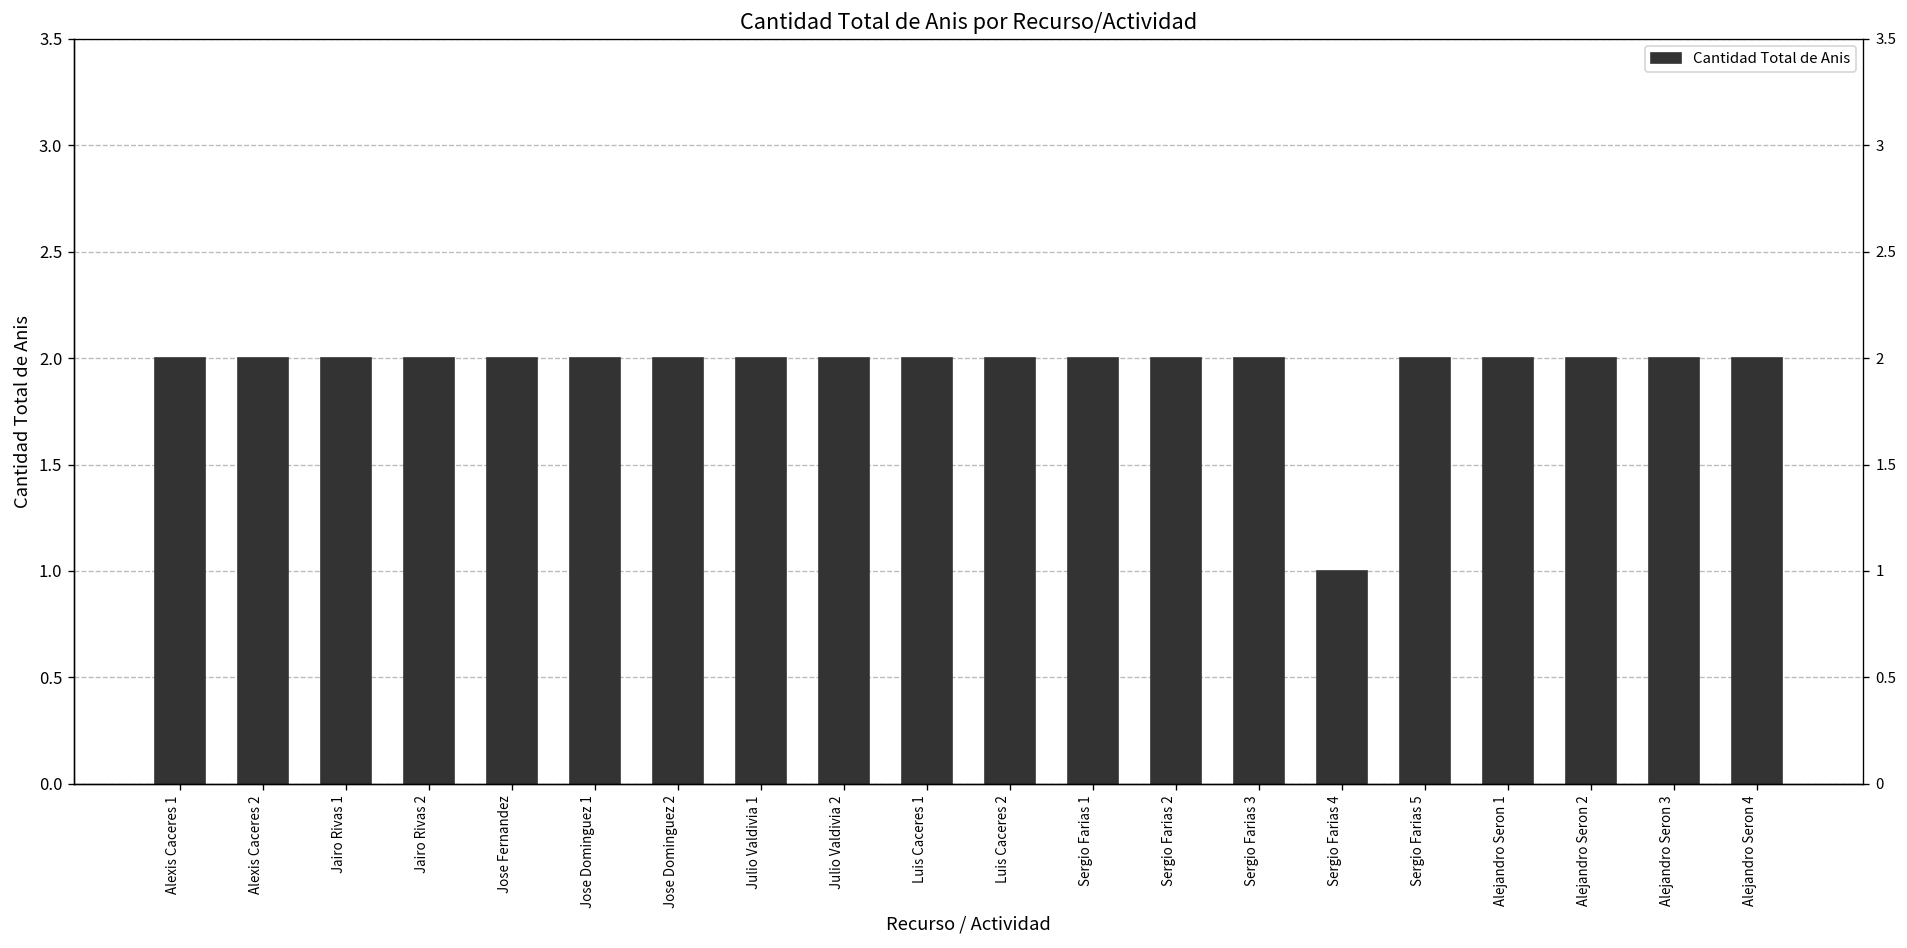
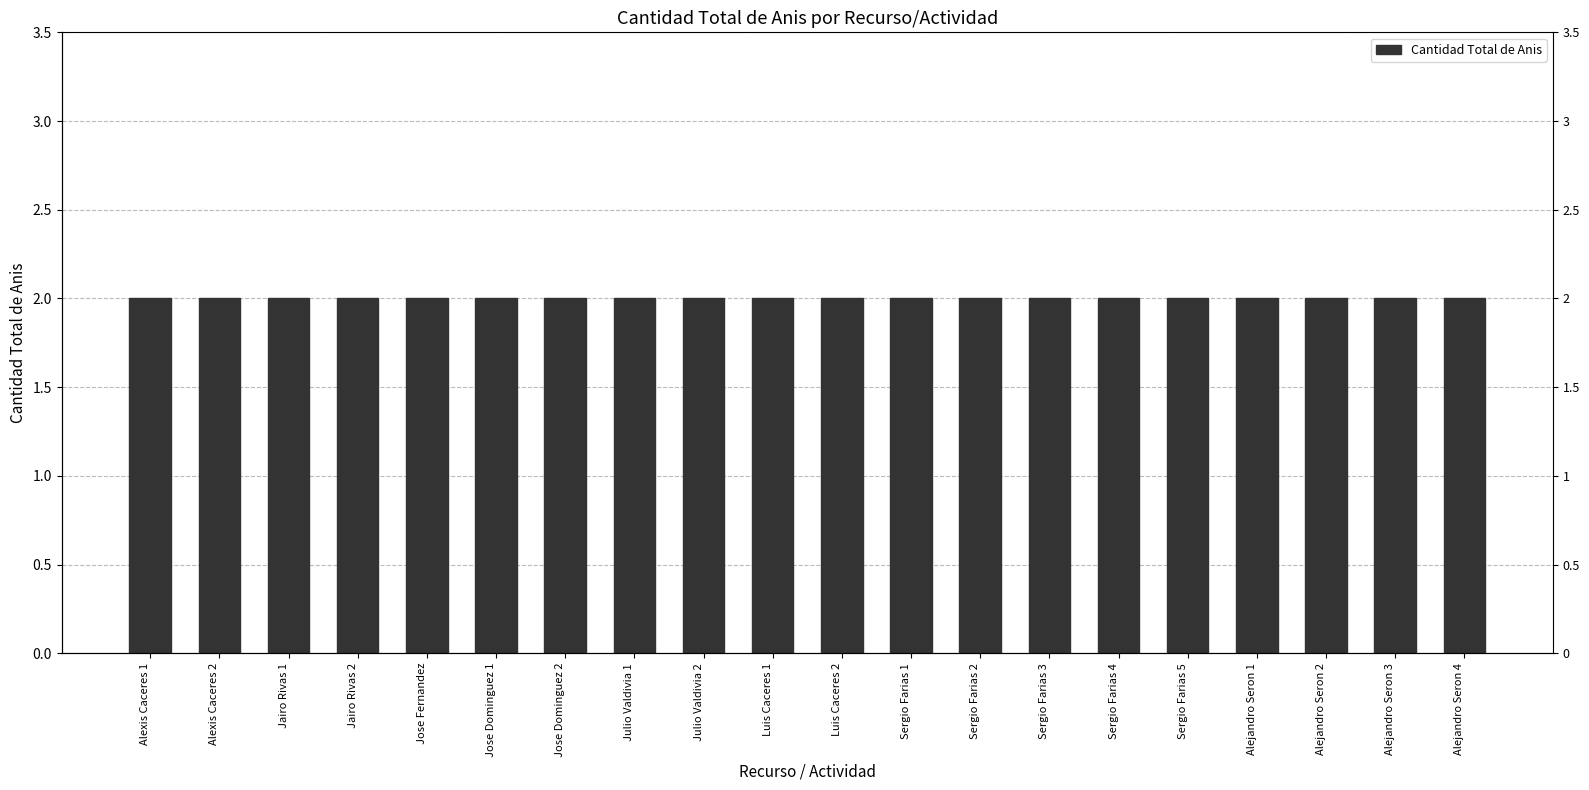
  {
    "Alexis Caceres 1": 2,
    "Alexis Caceres 2": 2,
    "Jairo Rivas 1": 2,
    "Jairo Rivas 2": 2,
    "Jose Fernandez": 2,
    "Jose Dominguez 1": 2,
    "Jose Dominguez 2": 2,
    "Julio Valdivia 1": 2,
    "Julio Valdivia 2": 2,
    "Luis Caceres 1": 2,
    "Luis Caceres 2": 2,
    "Sergio Farias 1": 2,
    "Sergio Farias 2": 2,
    "Sergio Farias 3": 2,
-   "Sergio Farias 4": 1,
+   "Sergio Farias 4": 2,
    "Sergio Farias 5": 2,
    "Alejandro Seron 1": 2,
    "Alejandro Seron 2": 2,
    "Alejandro Seron 3": 2,
    "Alejandro Seron 4": 2
  }
